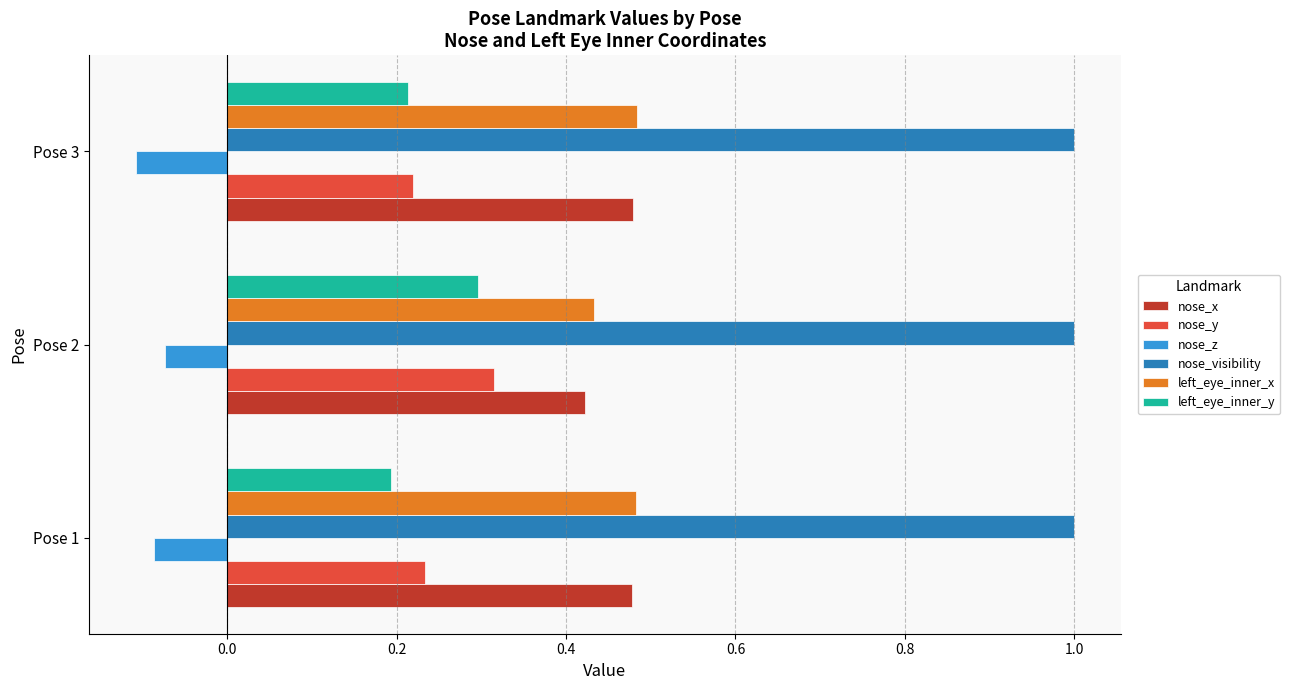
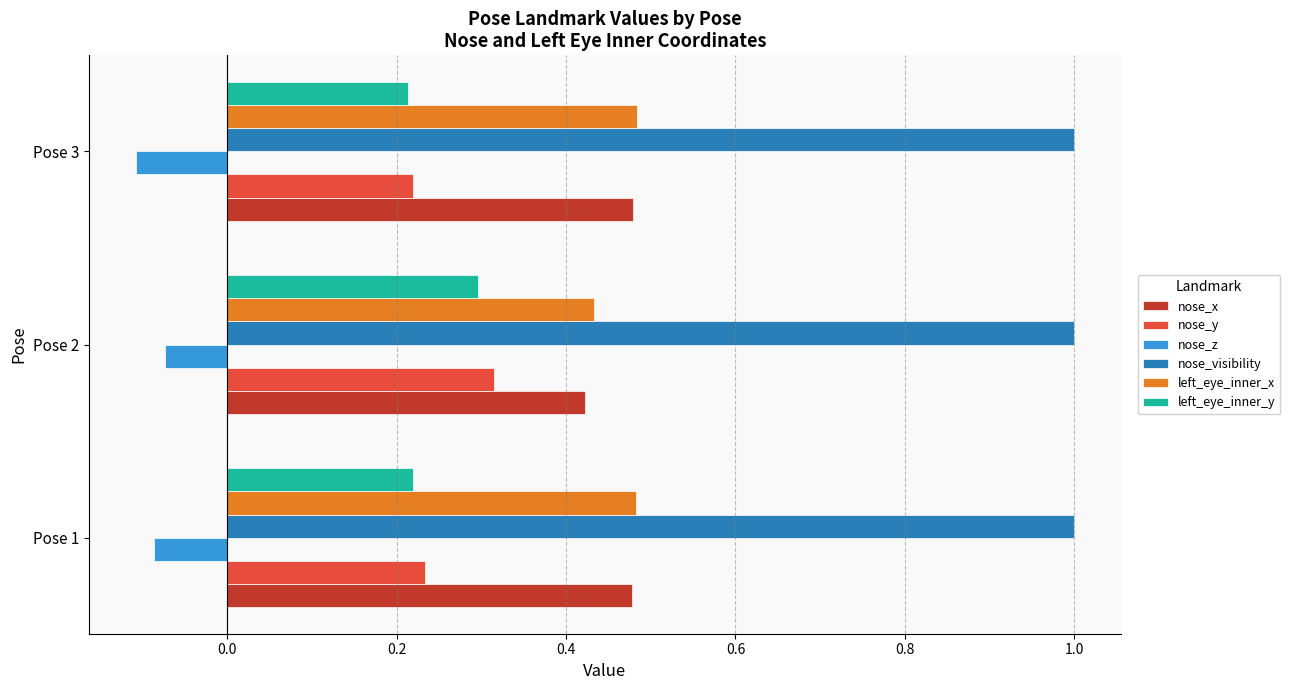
  {
    "left_eye_inner_y": {
      "Pose 3": 0.21,
      "Pose 2": 0.30,
-     "Pose 1": 0.19
+     "Pose 1": 0.22
    }
  }
